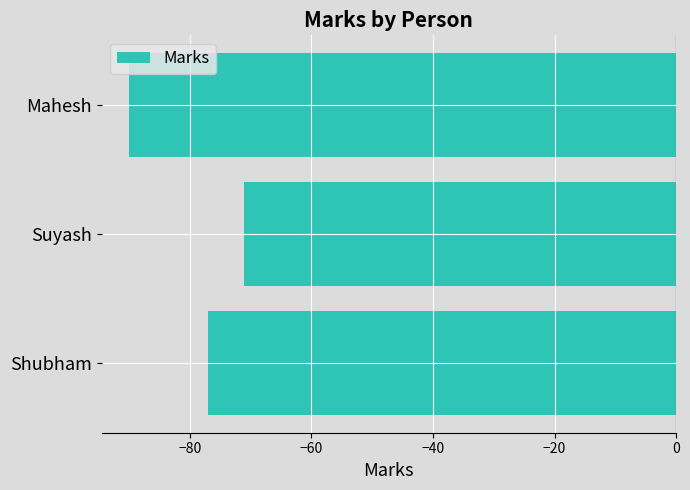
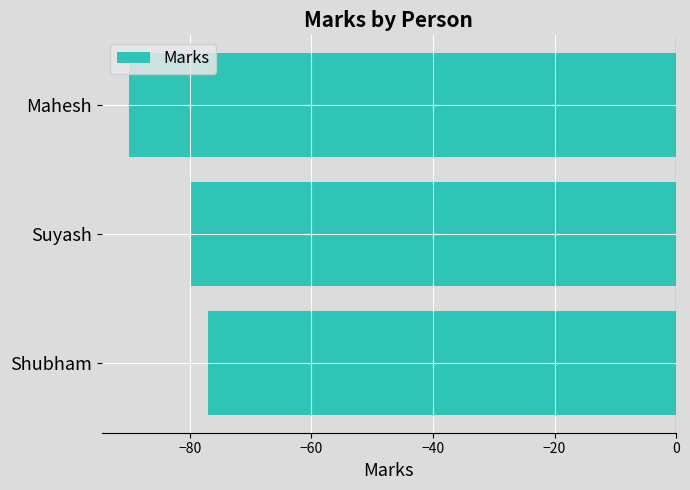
  {
    "Mahesh": -90,
-   "Suyash": -71,
+   "Suyash": -80,
    "Shubham": -77
  }
